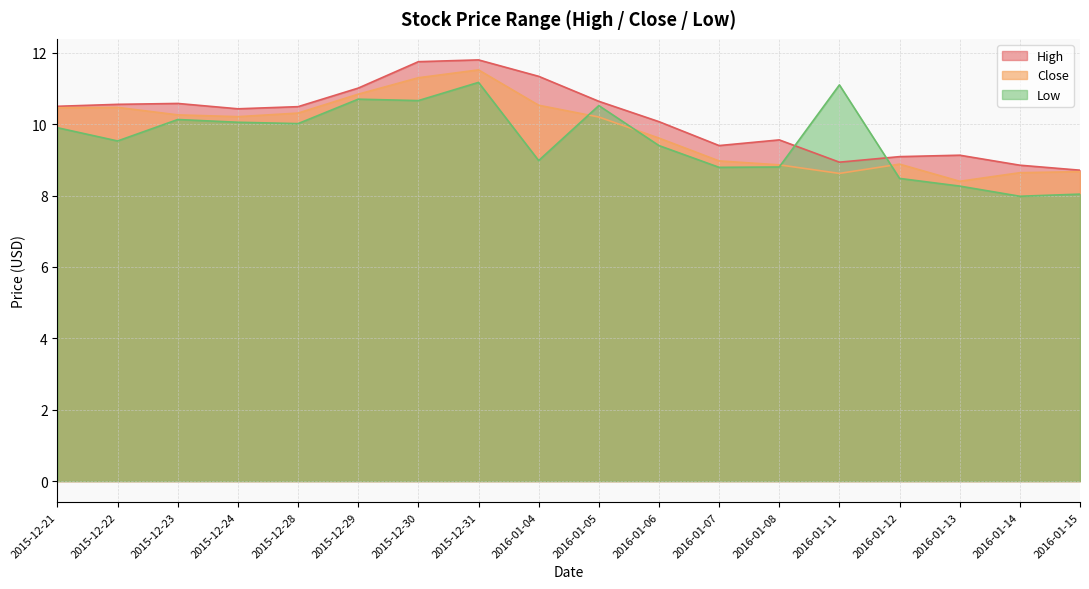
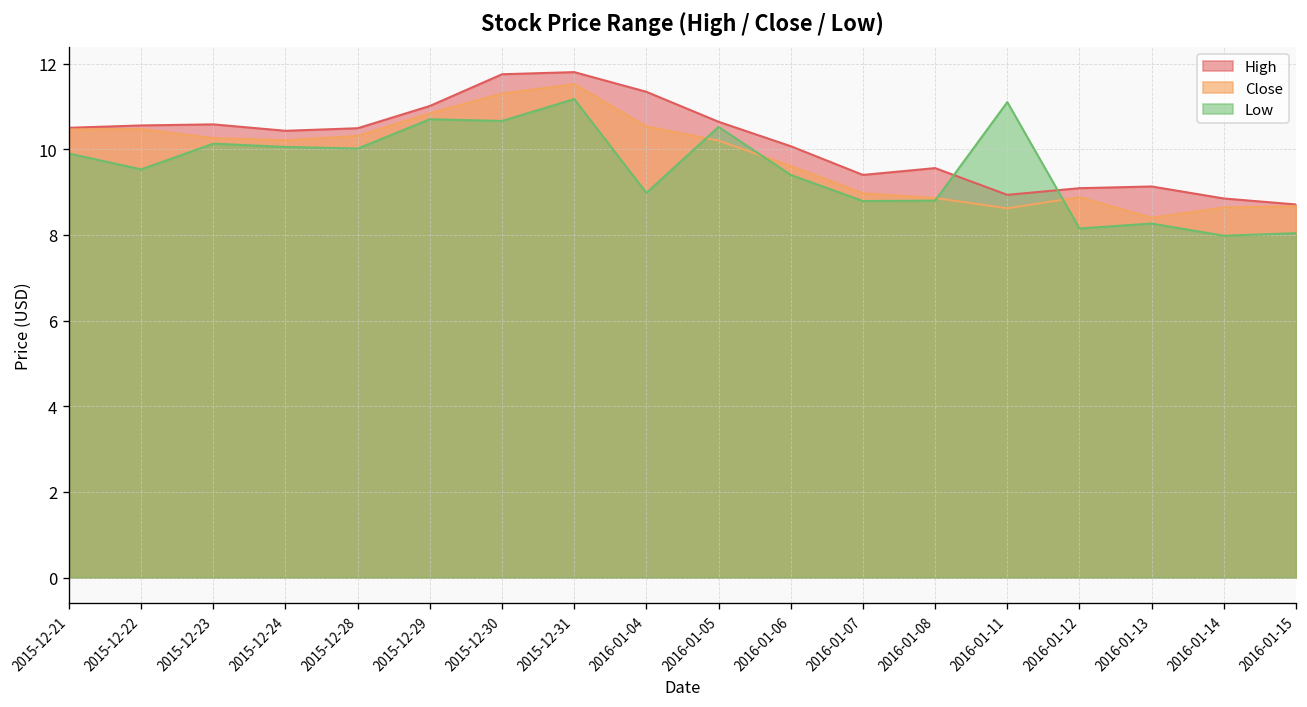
  {
    "Low": {
      "2015-12-21": 9.9,
      "2015-12-22": 9.5,
      "2015-12-23": 10.1,
      "2015-12-24": 10.1,
      "2015-12-28": 10.0,
      "2015-12-29": 10.7,
      "2015-12-30": 10.7,
      "2015-12-31": 11.2,
      "2016-01-04": 9.0,
      "2016-01-05": 10.5,
      "2016-01-06": 9.4,
      "2016-01-07": 8.8,
      "2016-01-11": 11.1,
-     "2016-01-12": 8.5,
+     "2016-01-12": 8.2,
      "2016-01-13": 8.3,
      "2016-01-14": 8.0,
      "2016-01-15": 8.0
    }
  }
